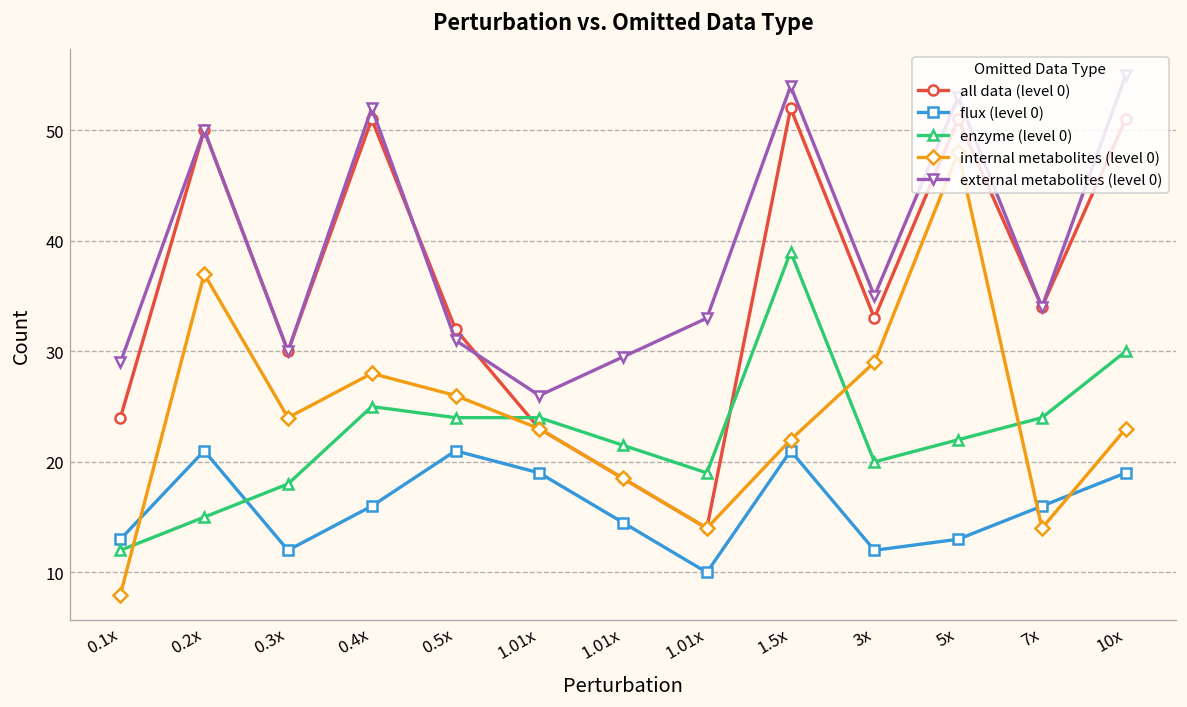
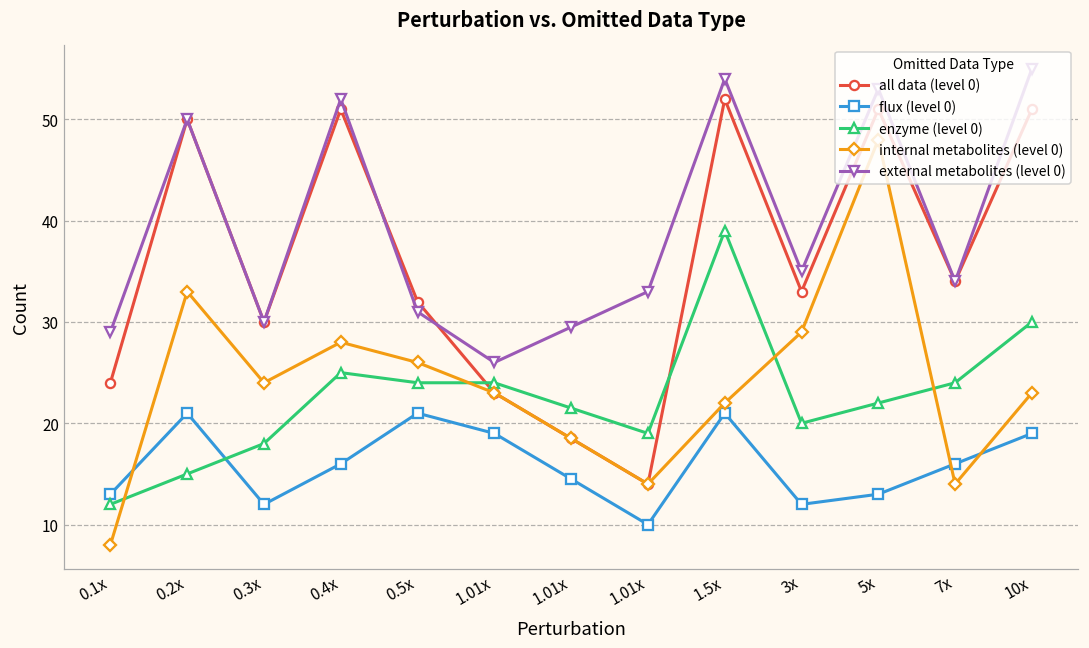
  {
    "all data (level 0)": {
      "0.1x": 24,
      "0.4x": 51,
      "0.5x": 32,
      "1.5x": 52,
      "3x": 33
    },
    "flux (level 0)": {
      "0.1x": 13,
      "0.2x": 21,
      "0.3x": 12,
      "0.4x": 16,
      "0.5x": 21,
      "1.5x": 21,
      "3x": 12,
      "5x": 13,
      "7x": 16,
      "10x": 19
    },
    "enzyme (level 0)": {
      "0.1x": 12,
      "0.2x": 15,
      "0.3x": 18,
      "0.4x": 25,
      "0.5x": 24,
      "1.5x": 39,
      "3x": 20,
      "5x": 22,
      "7x": 24,
      "10x": 30
    },
    "internal metabolites (level 0)": {
      "0.1x": 8,
-     "0.2x": 37,
+     "0.2x": 33,
      "0.3x": 24,
      "0.4x": 28,
      "0.5x": 26,
      "1.5x": 22,
      "3x": 29,
      "7x": 14,
      "10x": 23
    },
    "external metabolites (level 0)": {
      "0.1x": 29,
      "0.4x": 52,
      "0.5x": 31,
      "1.5x": 54,
      "3x": 35
    }
  }
